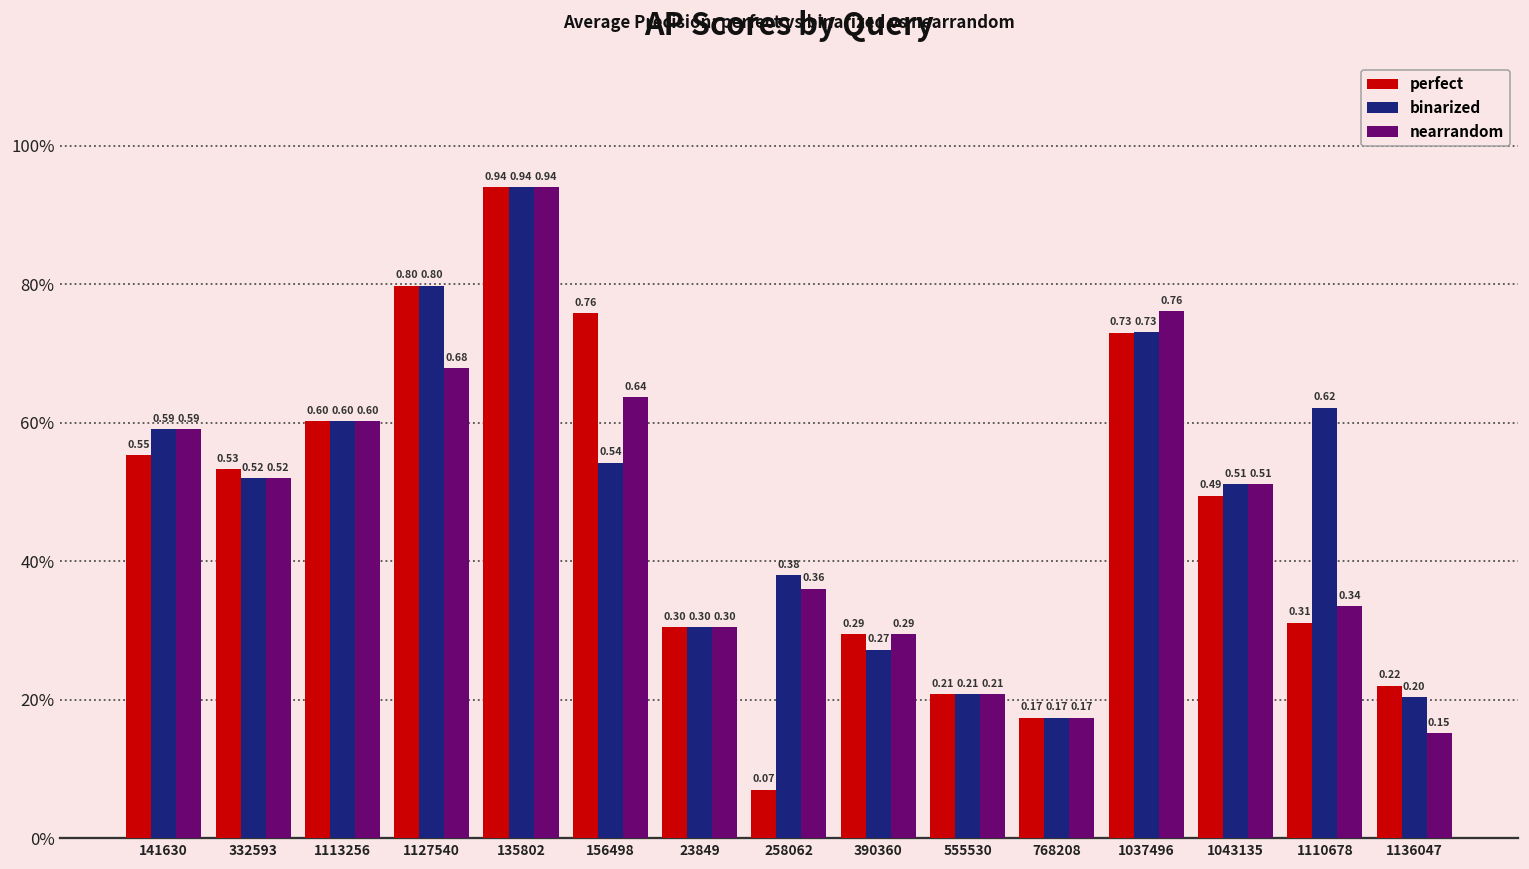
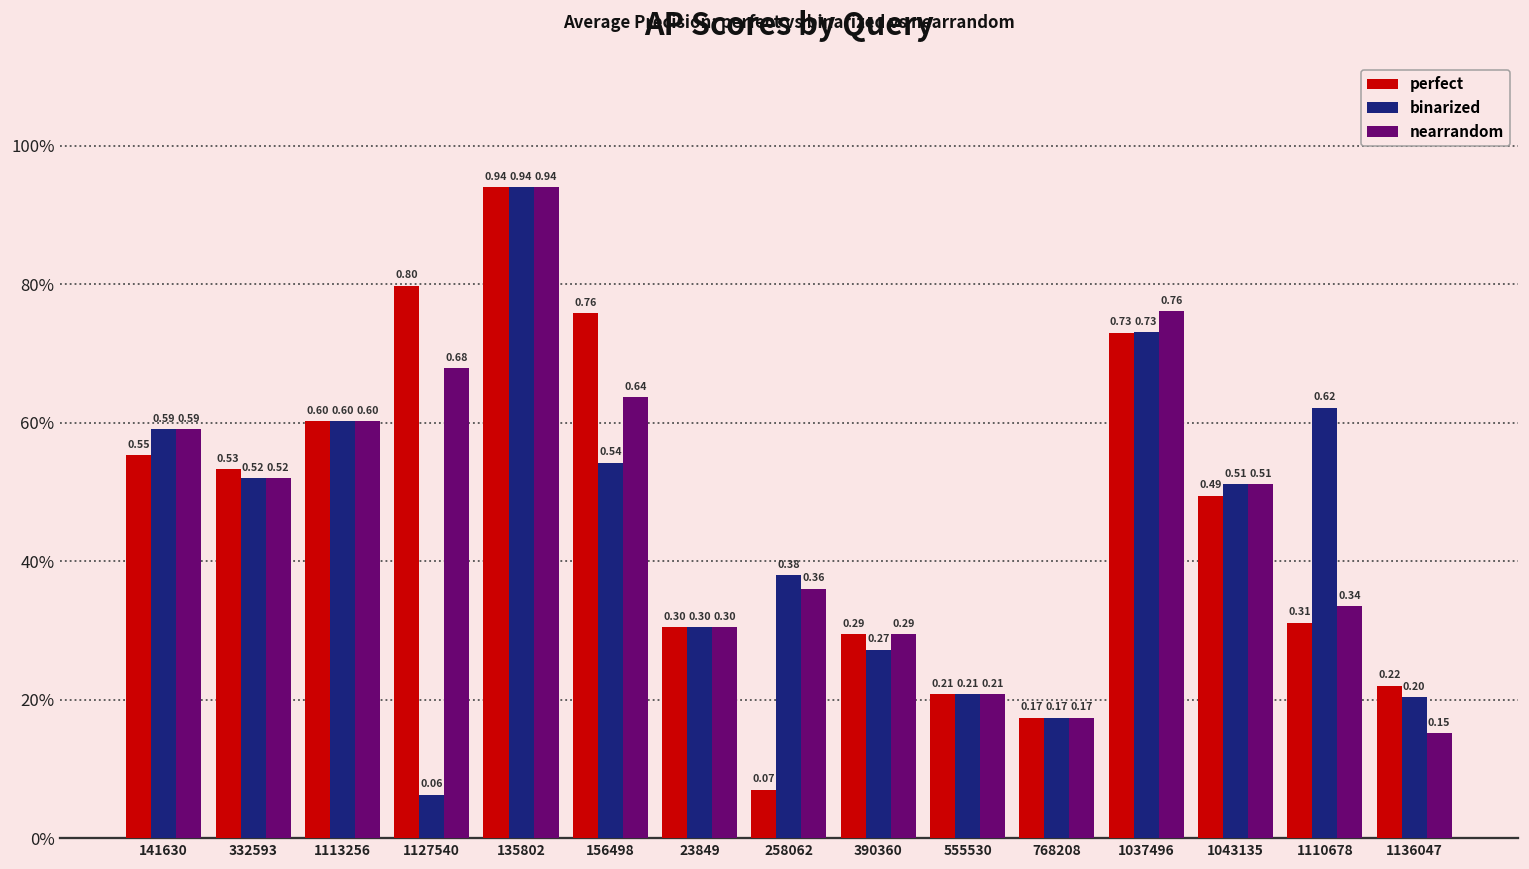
  {
    "perfect": {
      "141630": 0.55,
      "332593": 0.53,
      "1113256": 0.60,
      "1127540": 0.80,
      "135802": 0.94,
      "156498": 0.76,
      "23849": 0.30,
      "258062": 0.07,
      "390360": 0.29,
      "555530": 0.21,
      "768208": 0.17,
      "1037496": 0.73,
      "1043135": 0.49,
      "1110678": 0.31,
      "1136047": 0.22
    },
    "binarized": {
      "141630": 0.59,
      "332593": 0.52,
      "1113256": 0.60,
-     "1127540": 0.80,
+     "1127540": 0.06,
      "135802": 0.94,
      "156498": 0.54,
      "23849": 0.30,
      "258062": 0.38,
      "390360": 0.27,
      "555530": 0.21,
      "768208": 0.17,
      "1037496": 0.73,
      "1043135": 0.51,
      "1110678": 0.62,
      "1136047": 0.20
    },
    "nearrandom": {
      "141630": 0.59,
      "332593": 0.52,
      "1113256": 0.60,
      "1127540": 0.68,
      "135802": 0.94,
      "156498": 0.64,
      "23849": 0.30,
      "258062": 0.36,
      "390360": 0.29,
      "555530": 0.21,
      "768208": 0.17,
      "1037496": 0.76,
      "1043135": 0.51,
      "1110678": 0.34,
      "1136047": 0.15
    }
  }
